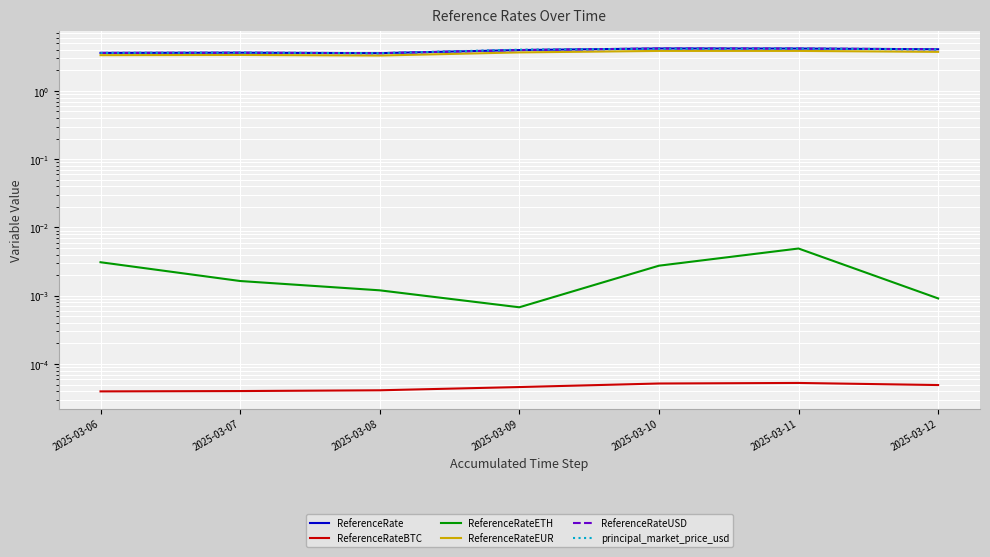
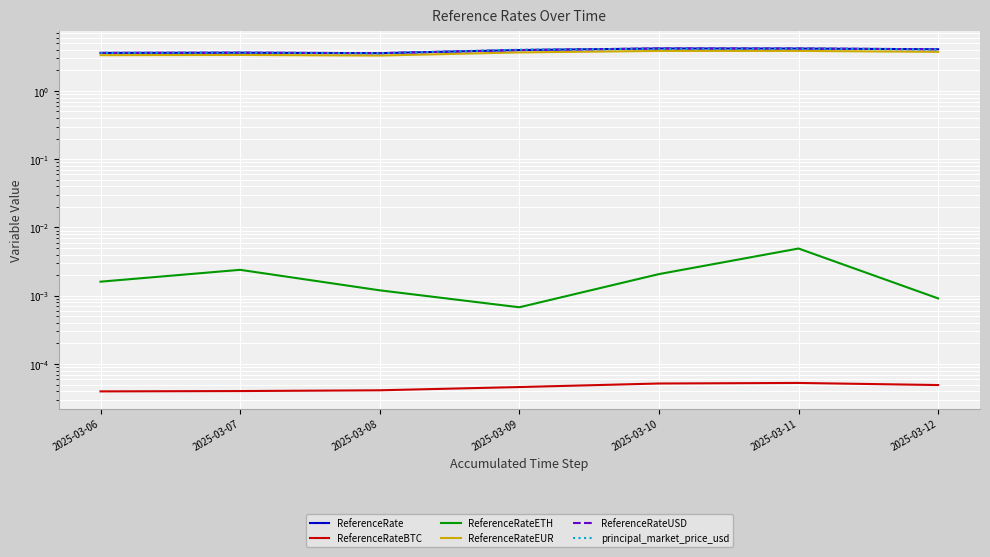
  {
    "ReferenceRateBTC": {
      "2025-03-06": 0.00004,
      "2025-03-07": 0.00004,
      "2025-03-08": 0.00004,
      "2025-03-09": 0.00005,
      "2025-03-10": 0.00005,
      "2025-03-11": 0.00005,
      "2025-03-12": 0.00005
    },
    "ReferenceRateETH": {
-     "2025-03-06": 0.003,
-     "2025-03-07": 0.0016,
+     "2025-03-06": 0.0016,
+     "2025-03-07": 0.0024,
      "2025-03-08": 0.0012,
      "2025-03-09": 0.0007,
-     "2025-03-10": 0.0028,
+     "2025-03-10": 0.0021,
      "2025-03-11": 0.005,
      "2025-03-12": 0.0009
    }
  }
